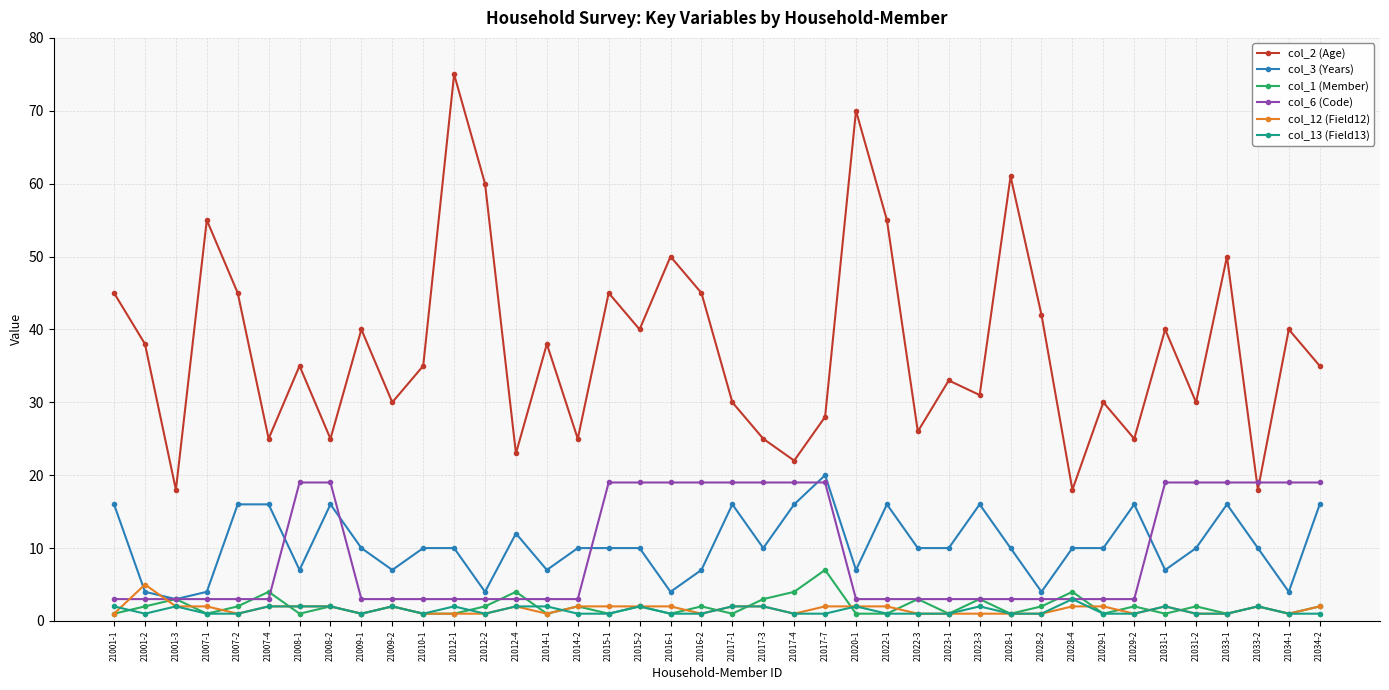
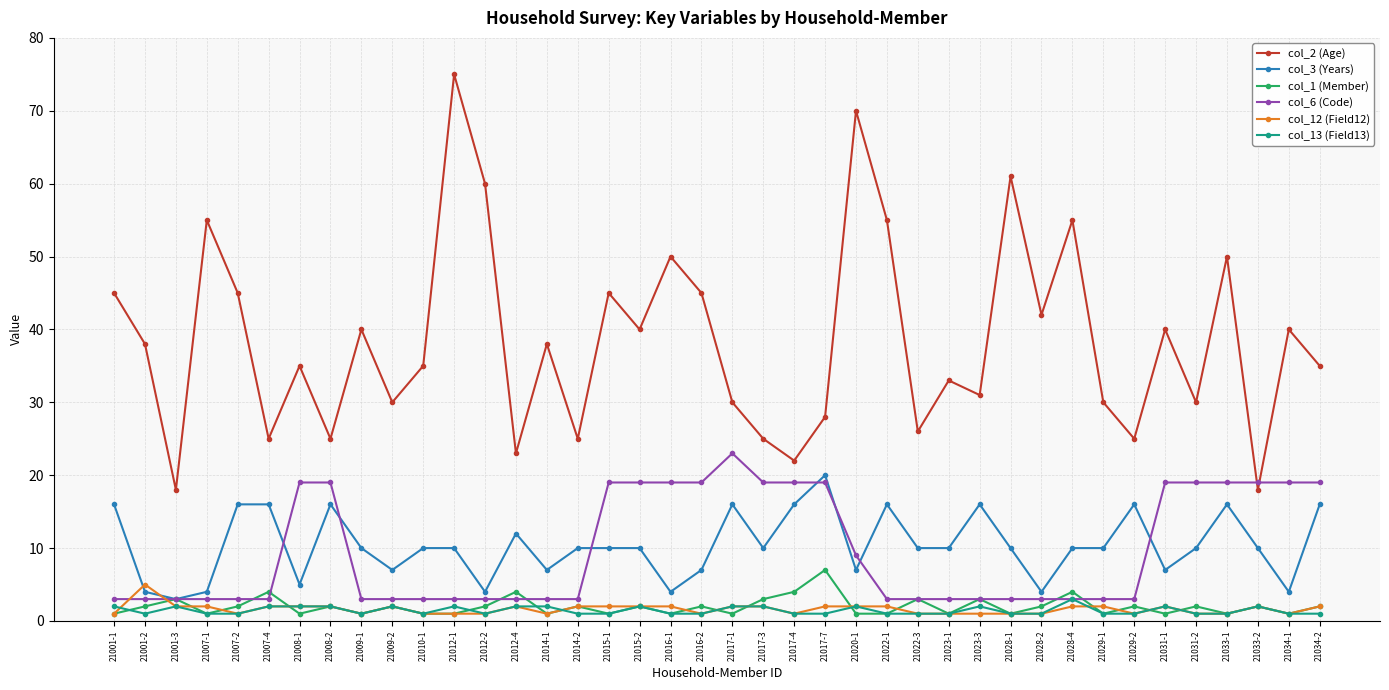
  {
    "col_2 (Age)": {
      "21001-1": 45,
      "21001-2": 38,
      "21001-3": 18,
      "21007-1": 55,
      "21007-2": 45,
      "21007-4": 25,
      "21008-1": 35,
      "21008-2": 25,
      "21009-1": 40,
      "21009-2": 30,
      "21010-1": 35,
      "21012-1": 75,
      "21012-2": 60,
      "21012-4": 23,
      "21014-1": 38,
      "21014-2": 25,
      "21015-1": 45,
      "21015-2": 40,
      "21016-1": 50,
      "21016-2": 45,
      "21017-1": 30,
      "21017-3": 25,
      "21017-4": 22,
      "21017-7": 28,
      "21020-1": 70,
      "21022-1": 55,
      "21022-3": 26,
      "21023-1": 33,
      "21023-3": 31,
      "21028-1": 61,
      "21028-2": 42,
-     "21028-4": 18,
+     "21028-4": 55,
      "21029-1": 30,
      "21029-2": 25,
      "21031-1": 40,
      "21031-2": 30,
      "21033-1": 50,
      "21033-2": 18,
      "21034-1": 40,
      "21034-2": 35
    },
    "col_3 (Years)": {
      "21001-1": 16,
      "21001-2": 4,
      "21007-1": 4,
      "21007-2": 16,
      "21007-4": 16,
-     "21008-1": 7,
+     "21008-1": 5,
      "21008-2": 16,
      "21009-1": 10,
      "21009-2": 7,
      "21010-1": 10,
      "21012-1": 10,
      "21012-2": 4,
      "21012-4": 12,
      "21014-1": 7,
      "21014-2": 10,
      "21015-1": 10,
      "21015-2": 10,
      "21016-1": 4,
      "21016-2": 7,
      "21017-1": 16,
      "21017-3": 10,
      "21017-4": 16,
      "21017-7": 20,
      "21020-1": 7,
      "21022-1": 16,
      "21022-3": 10,
      "21023-1": 10,
      "21023-3": 16,
      "21028-1": 10,
      "21028-2": 4,
      "21028-4": 10,
      "21029-1": 10,
      "21029-2": 16,
      "21031-1": 7,
      "21031-2": 10,
      "21033-1": 16,
      "21033-2": 10,
      "21034-1": 4,
      "21034-2": 16
    },
    "col_6 (Code)": {
      "21001-1": 3,
      "21001-2": 3,
      "21007-1": 3,
      "21007-2": 3,
      "21007-4": 3,
      "21008-1": 19,
      "21008-2": 19,
      "21009-1": 3,
      "21009-2": 3,
      "21010-1": 3,
      "21012-1": 3,
      "21012-2": 3,
      "21012-4": 3,
      "21014-1": 3,
      "21014-2": 3,
      "21015-1": 19,
      "21015-2": 19,
      "21016-1": 19,
      "21016-2": 19,
-     "21017-1": 19,
+     "21017-1": 23,
      "21017-3": 19,
      "21017-4": 19,
      "21017-7": 19,
-     "21020-1": 3,
+     "21020-1": 9,
      "21022-1": 3,
      "21023-1": 3,
      "21028-1": 3,
      "21028-2": 3,
      "21029-1": 3,
      "21029-2": 3,
      "21031-1": 19,
      "21031-2": 19,
      "21033-1": 19,
      "21033-2": 19,
      "21034-1": 19,
      "21034-2": 19
    },
    "col_12 (Field12)": {
      "21001-2": 5,
      "21007-1": 2,
      "21015-1": 2,
      "21016-1": 2,
      "21017-7": 2,
      "21022-1": 2,
      "21023-3": 1,
      "21028-4": 2,
      "21029-1": 2
    }
  }
